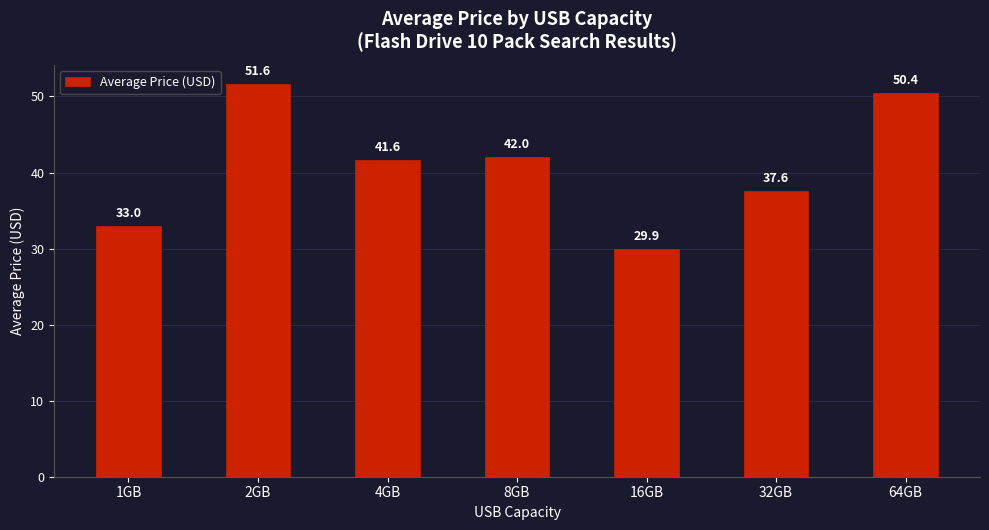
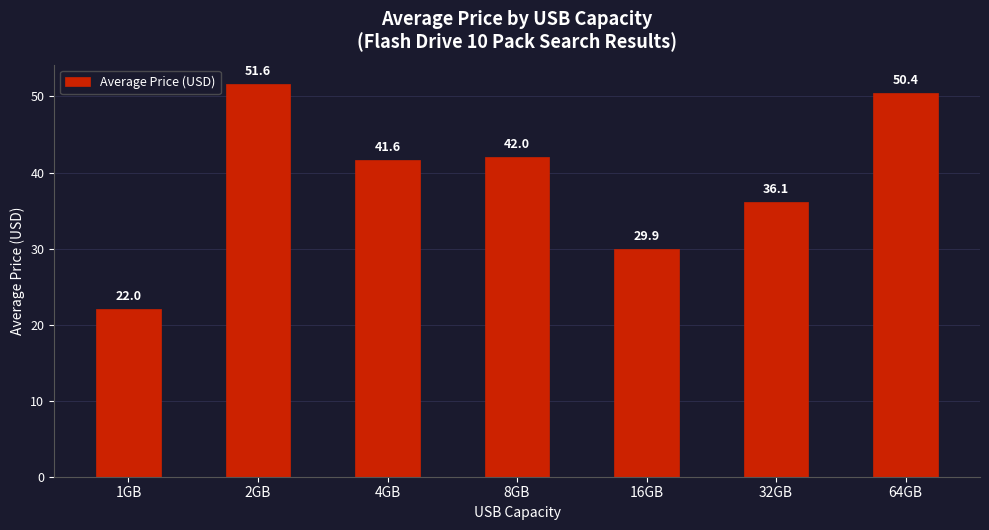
  {
-   "1GB": 33.0,
+   "1GB": 22.0,
    "2GB": 51.6,
    "4GB": 41.6,
    "8GB": 42.0,
    "16GB": 29.9,
-   "32GB": 37.6,
+   "32GB": 36.1,
    "64GB": 50.4
  }
